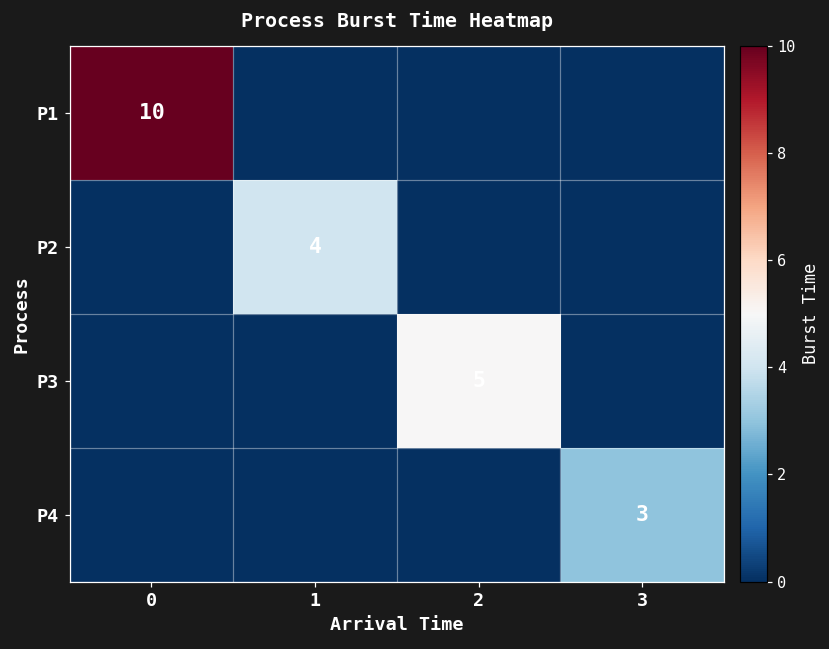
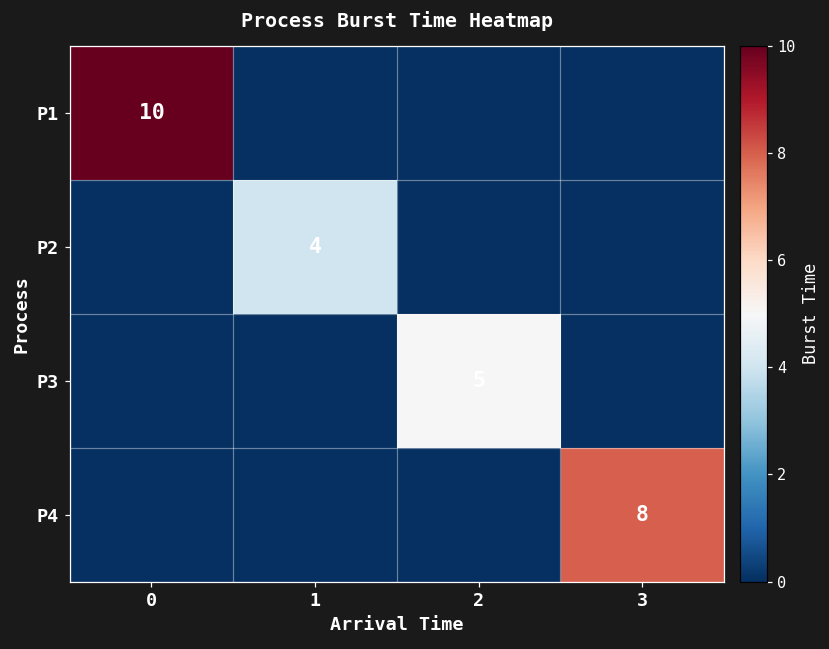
  {
    "P1": {
      "0": 10
    },
    "P4": {
-     "3": 3
+     "3": 8
    }
  }
